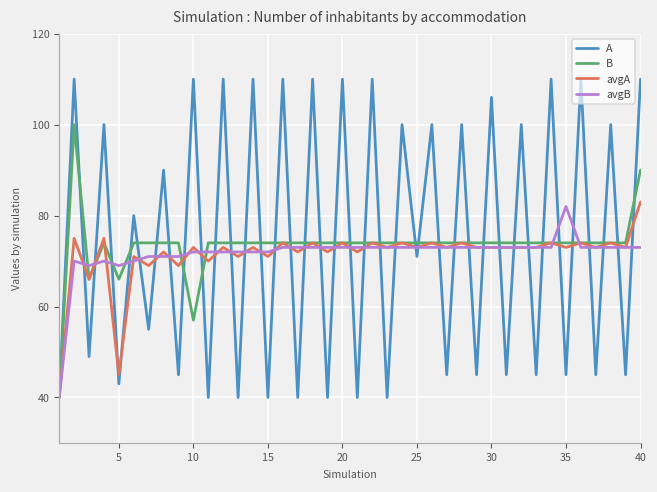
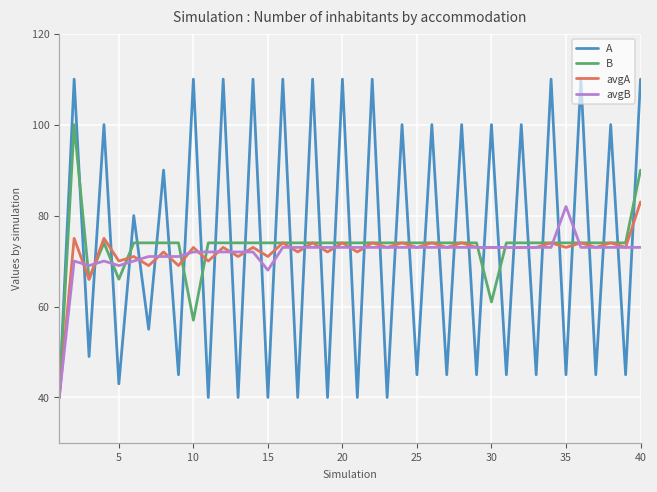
  {
    "A": {
      "5": 43,
      "10": 110,
      "15": 40,
      "20": 110,
-     "25": 71,
-     "30": 106,
+     "25": 45,
+     "30": 100,
      "35": 45,
      "40": 110
    },
    "B": {
      "5": 66,
      "10": 57,
      "15": 74,
      "25": 74,
-     "30": 74,
+     "30": 61,
      "35": 74,
      "40": 90
    },
    "avgA": {
-     "5": 45,
+     "5": 70,
      "10": 73,
      "15": 71,
      "35": 73,
      "40": 83
    },
    "avgB": {
      "5": 69,
      "10": 72,
-     "15": 72,
+     "15": 68,
      "20": 73,
      "35": 82,
      "40": 73
    }
  }
